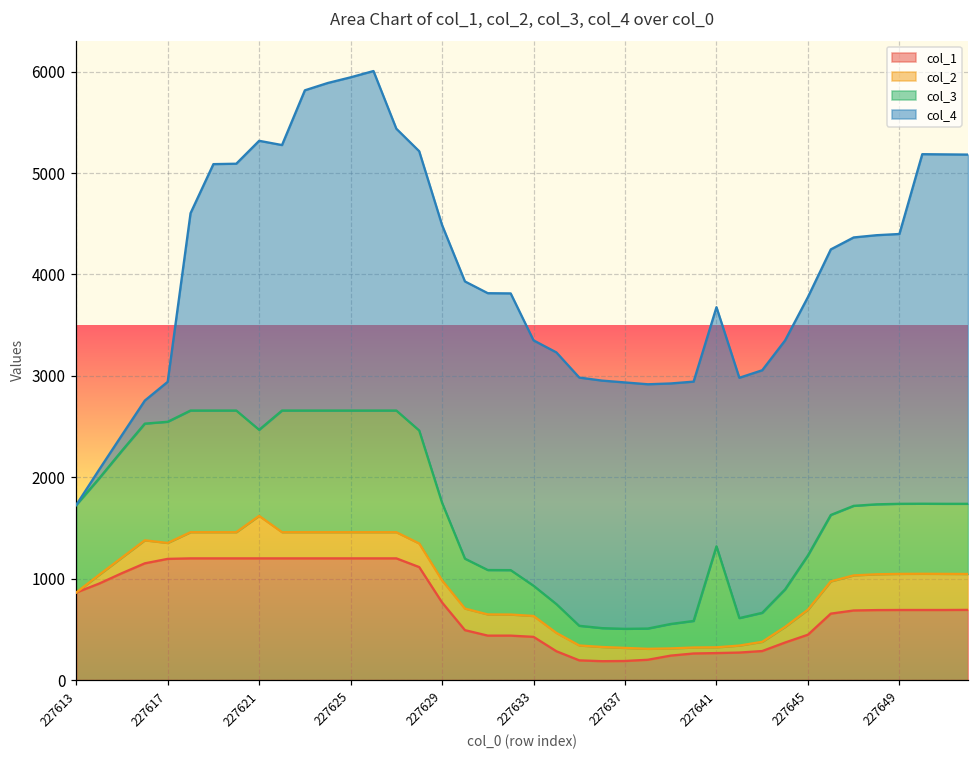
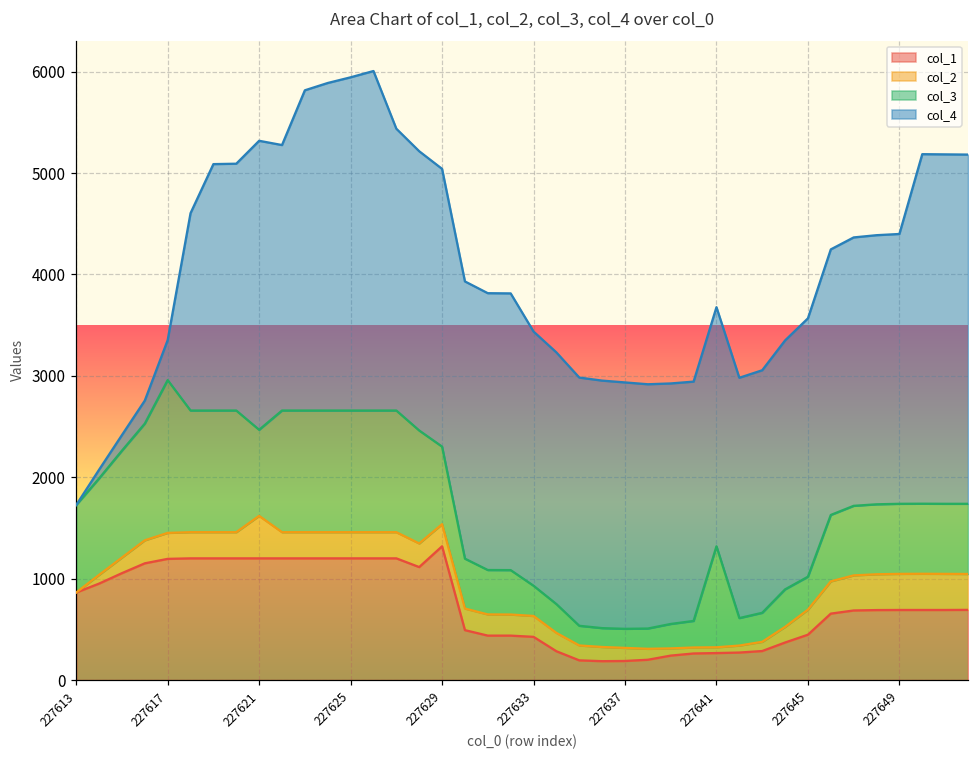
  {
    "col_1": {
      "227617": 1200,
      "227621": 1200,
      "227625": 1200,
-     "227629": 800,
+     "227629": 1300,
      "227633": 400,
      "227637": 200,
      "227641": 300,
      "227645": 400,
      "227649": 700
    },
    "col_2": {
-     "227617": 200,
+     "227617": 300,
      "227621": 400,
      "227625": 300,
      "227629": 200,
      "227633": 200,
      "227637": 100,
      "227641": 100,
      "227645": 200,
      "227649": 400
    },
    "col_3": {
-     "227617": 1200,
+     "227617": 1500,
      "227621": 800,
      "227625": 1200,
      "227629": 800,
      "227633": 300,
      "227637": 200,
      "227641": 1000,
-     "227645": 500,
+     "227645": 300,
      "227649": 700
    },
    "col_4": {
      "227617": 400,
      "227621": 2900,
      "227625": 3300,
      "227629": 2700,
-     "227633": 2400,
+     "227633": 2500,
      "227637": 2400,
      "227641": 2400,
      "227645": 2500,
      "227649": 2700
    }
  }
